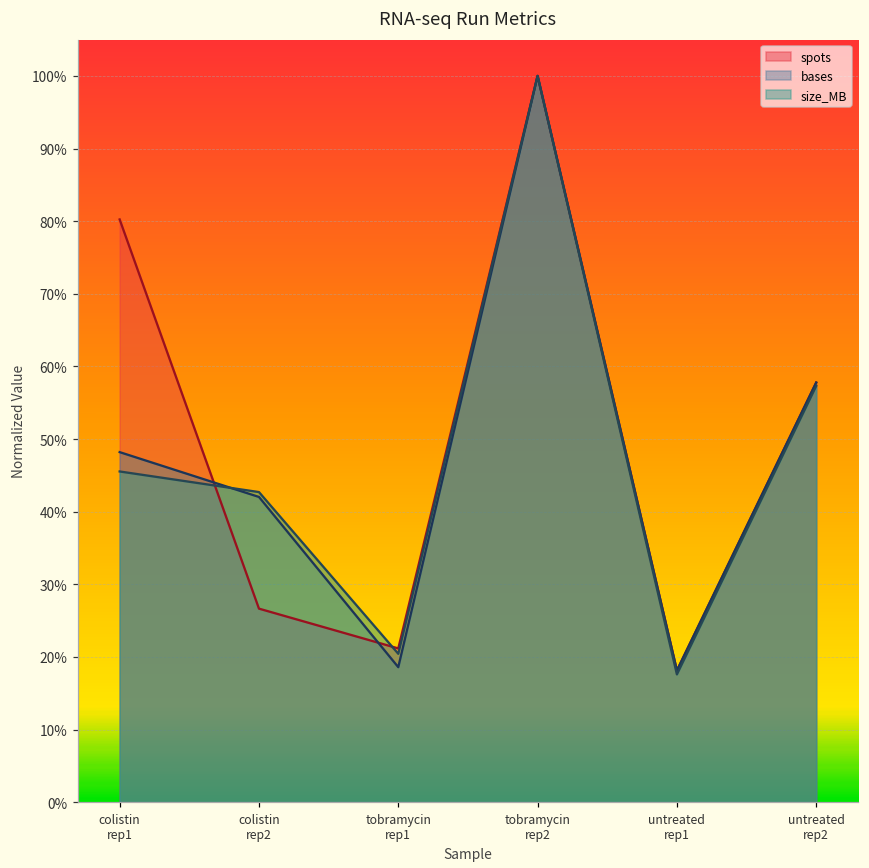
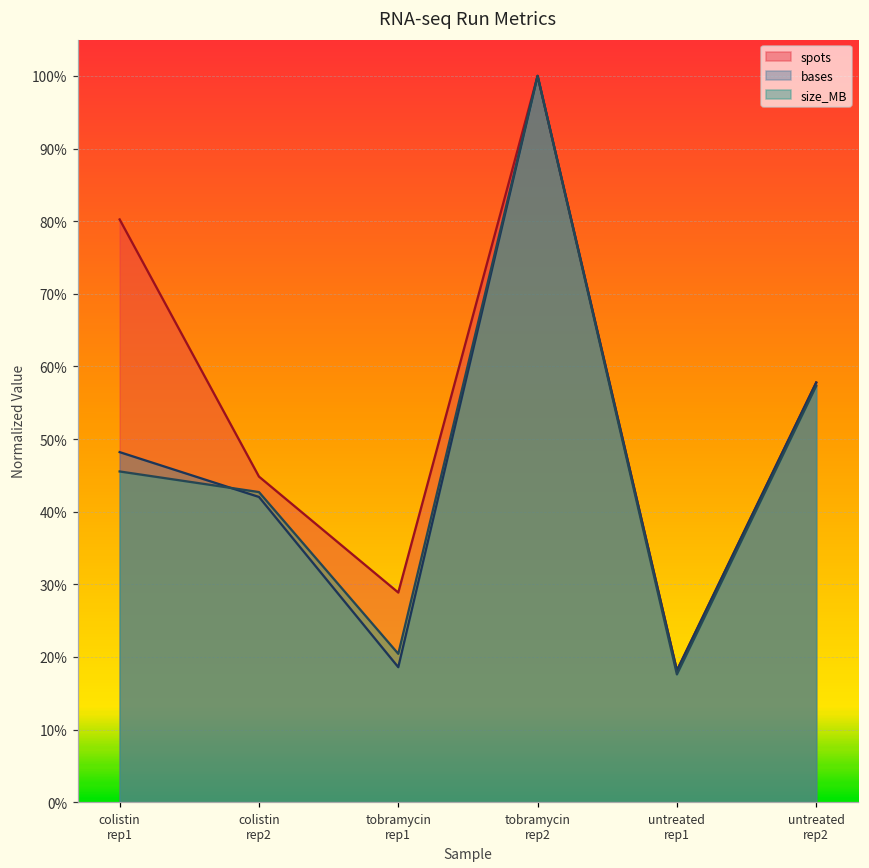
  {
    "spots": {
      "colistin rep1": "80%",
-     "colistin rep2": "27%",
-     "tobramycin rep1": "21%"
+     "colistin rep2": "45%",
+     "tobramycin rep1": "29%"
    }
  }
